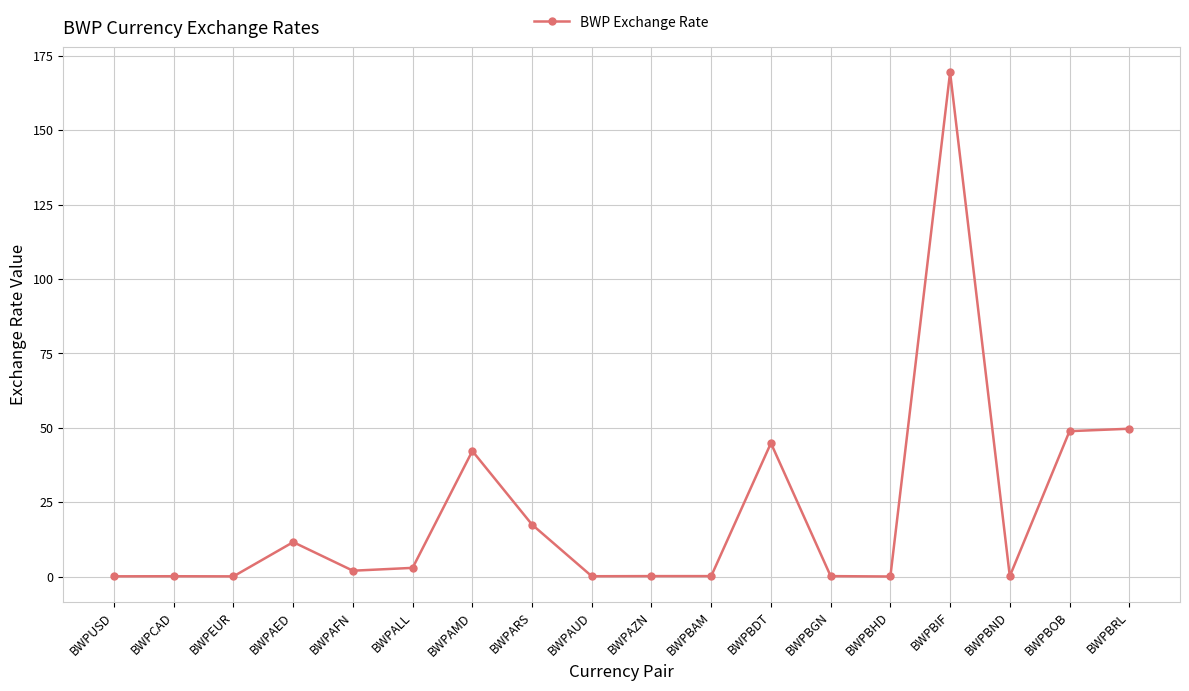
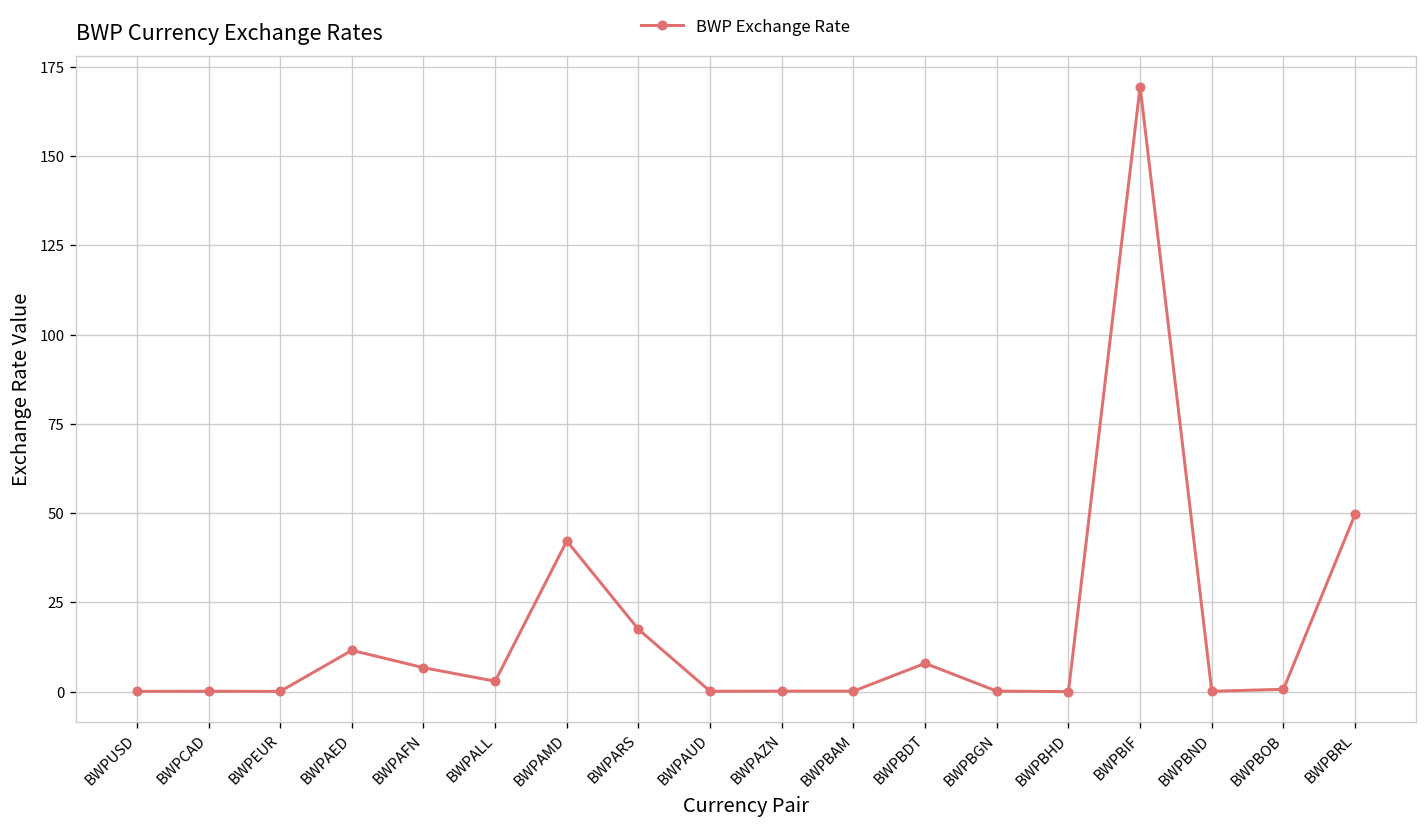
  {
    "BWPUSD": 0,
    "BWPCAD": 0,
    "BWPEUR": 0,
    "BWPAED": 12,
-   "BWPAFN": 2,
+   "BWPAFN": 7,
    "BWPALL": 3,
    "BWPAMD": 42,
    "BWPARS": 17,
    "BWPAUD": 0,
    "BWPAZN": 0,
    "BWPBAM": 0,
-   "BWPBDT": 45,
+   "BWPBDT": 8,
    "BWPBGN": 0,
    "BWPBHD": 0,
    "BWPBIF": 169,
    "BWPBND": 0,
-   "BWPBOB": 49,
+   "BWPBOB": 1,
    "BWPBRL": 50
  }
